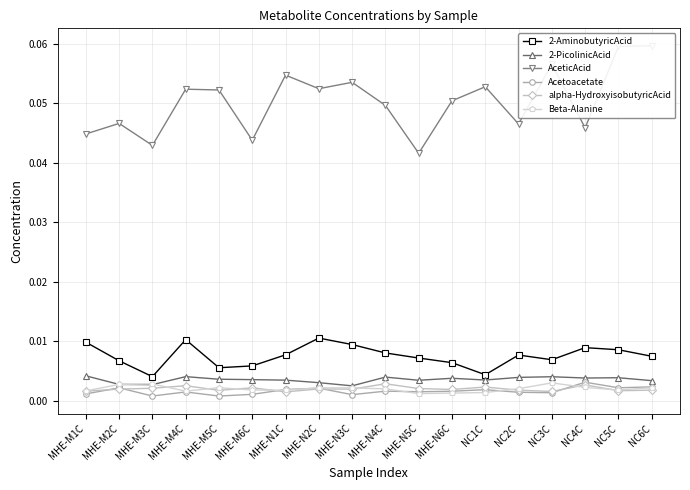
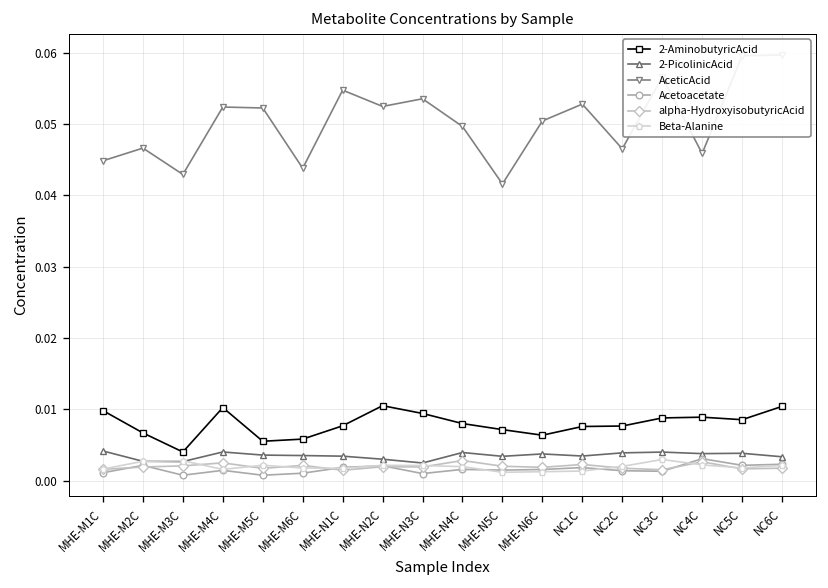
  {
    "2-AminobutyricAcid": {
      "MHE-M1C": 0.010,
      "MHE-M2C": 0.007,
      "MHE-M3C": 0.004,
      "MHE-M4C": 0.010,
      "MHE-M5C": 0.006,
      "MHE-M6C": 0.006,
      "MHE-N1C": 0.008,
      "MHE-N2C": 0.011,
      "MHE-N3C": 0.009,
      "MHE-N4C": 0.008,
      "MHE-N5C": 0.007,
      "MHE-N6C": 0.006,
-     "NC1C": 0.004,
+     "NC1C": 0.008,
      "NC2C": 0.008,
-     "NC3C": 0.007,
+     "NC3C": 0.009,
      "NC4C": 0.009,
      "NC5C": 0.009,
-     "NC6C": 0.007
+     "NC6C": 0.010
    }
  }
